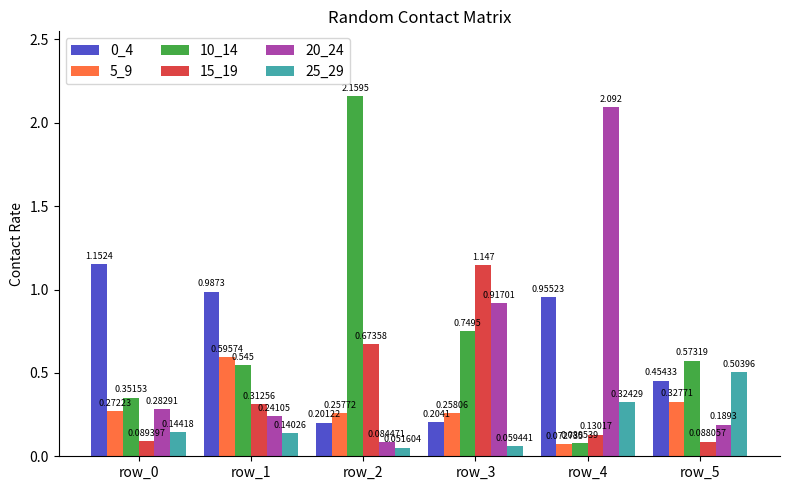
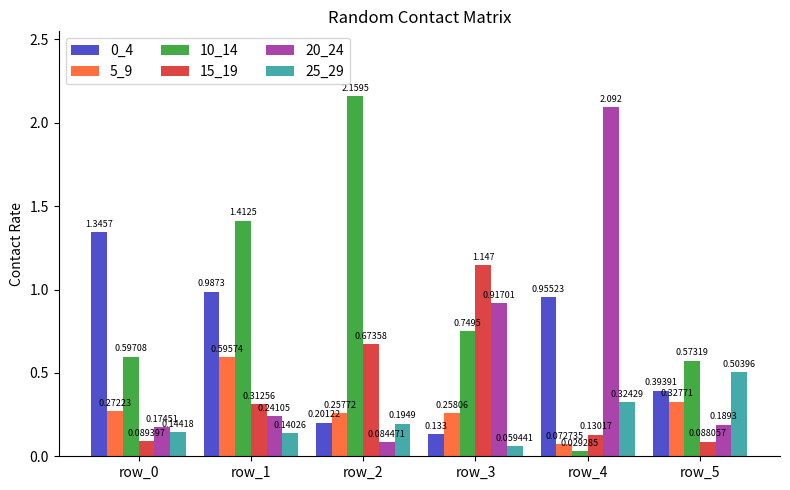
  {
    "0_4": {
-     "row_0": 1.1524,
+     "row_0": 1.3457,
      "row_1": 0.9873,
      "row_2": 0.20122,
-     "row_3": 0.2041,
+     "row_3": 0.133,
      "row_4": 0.95523,
-     "row_5": 0.45433
+     "row_5": 0.39391
    },
    "10_14": {
-     "row_0": 0.35153,
-     "row_1": 0.545,
+     "row_0": 0.59708,
+     "row_1": 1.4125,
      "row_3": 0.7495,
-     "row_4": 0.080539,
+     "row_4": 0.029285,
      "row_5": 0.57319
    },
    "20_24": {
-     "row_0": 0.28291,
+     "row_0": 0.17451,
      "row_1": 0.24105,
      "row_3": 0.91701,
      "row_4": 2.092,
      "row_5": 0.1893
    },
    "25_29": {
      "row_0": 0.14418,
      "row_1": 0.14026,
-     "row_2": 0.051604,
+     "row_2": 0.1949,
      "row_3": 0.059441,
      "row_4": 0.32429,
      "row_5": 0.50396
    }
  }
